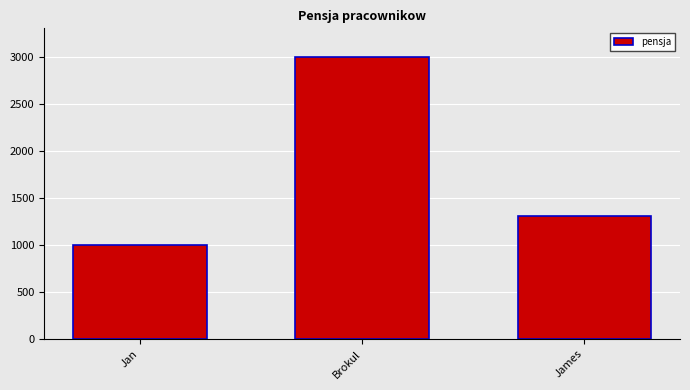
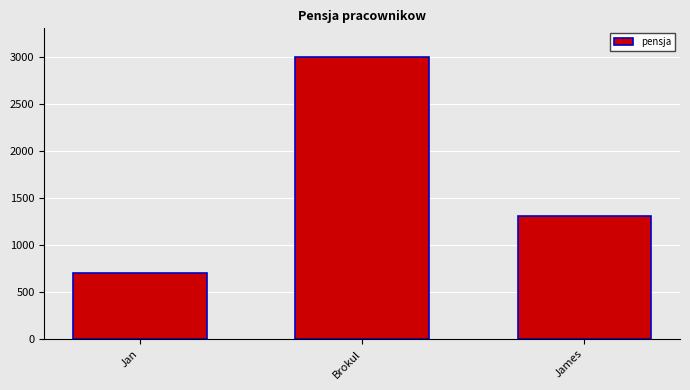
  {
-   "Jan": 1000,
+   "Jan": 700,
    "Brokul": 3000,
    "James": 1300
  }
